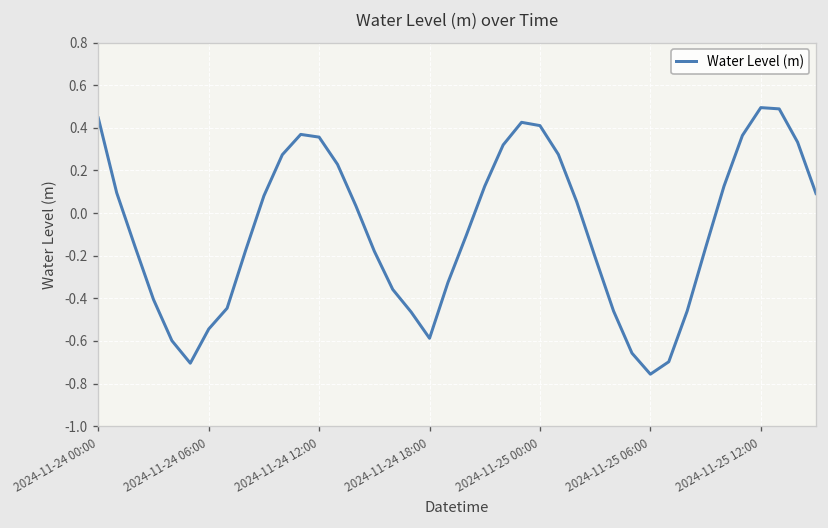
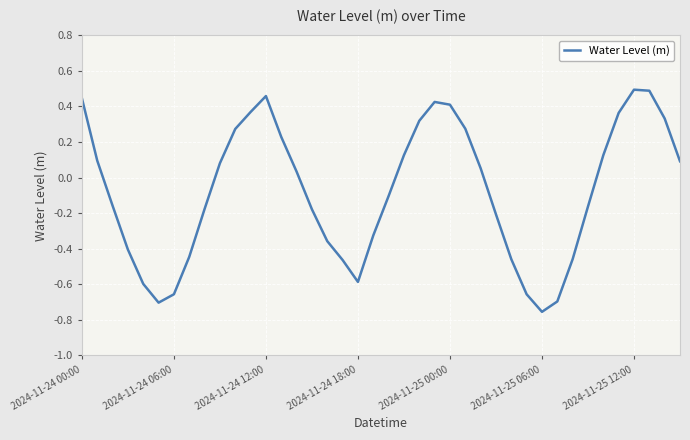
  {
    "2024-11-24 00:00": 0.45,
-   "2024-11-24 06:00": -0.54,
-   "2024-11-24 12:00": 0.36,
+   "2024-11-24 06:00": -0.66,
+   "2024-11-24 12:00": 0.46,
    "2024-11-24 18:00": -0.59,
    "2024-11-25 00:00": 0.41,
    "2024-11-25 06:00": -0.76,
    "2024-11-25 12:00": 0.49
  }
